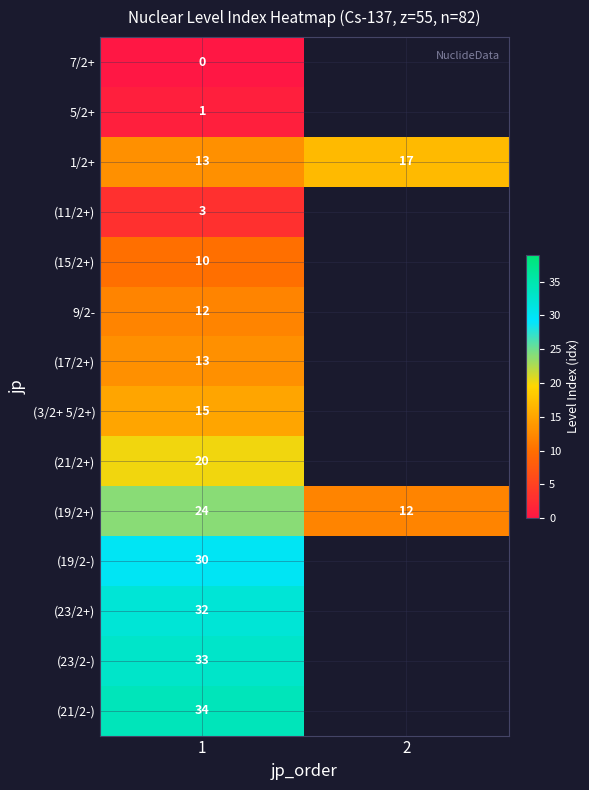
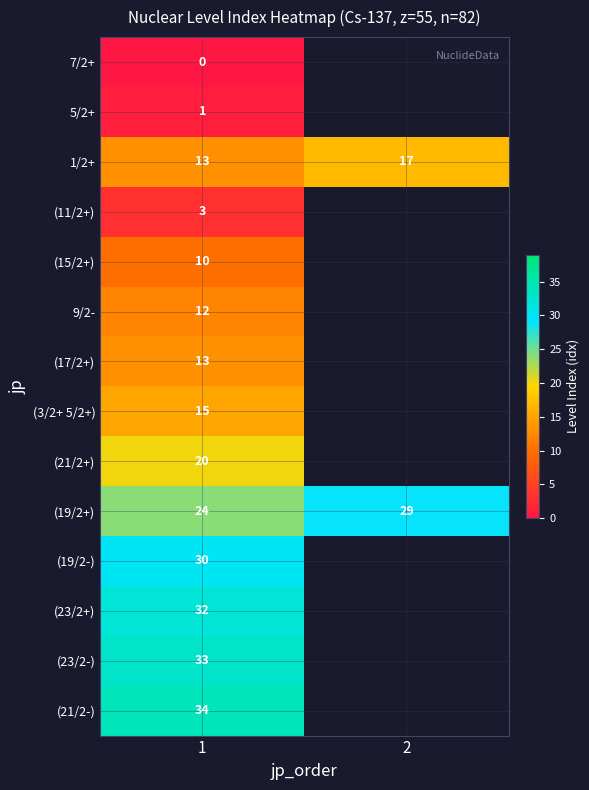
  {
    "7/2+": {
      "1": 0
    },
    "5/2+": {
      "1": 1
    },
    "1/2+": {
      "1": 13,
      "2": 17
    },
    "(11/2+)": {
      "1": 3
    },
    "(15/2+)": {
      "1": 10
    },
    "9/2-": {
      "1": 12
    },
    "(17/2+)": {
      "1": 13
    },
    "(3/2+ 5/2+)": {
      "1": 15
    },
    "(21/2+)": {
      "1": 20
    },
    "(19/2+)": {
      "1": 24,
-     "2": 12
+     "2": 29
    },
    "(19/2-)": {
      "1": 30
    },
    "(23/2+)": {
      "1": 32
    },
    "(23/2-)": {
      "1": 33
    },
    "(21/2-)": {
      "1": 34
    }
  }
